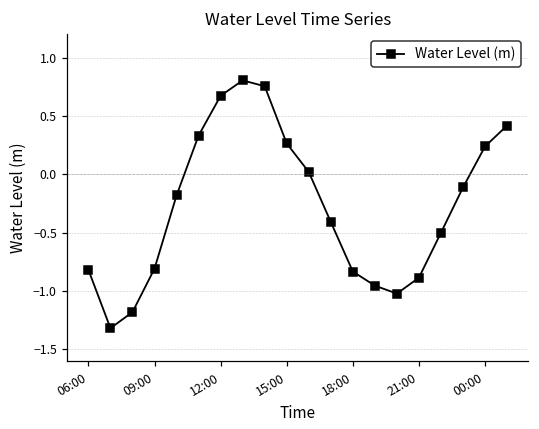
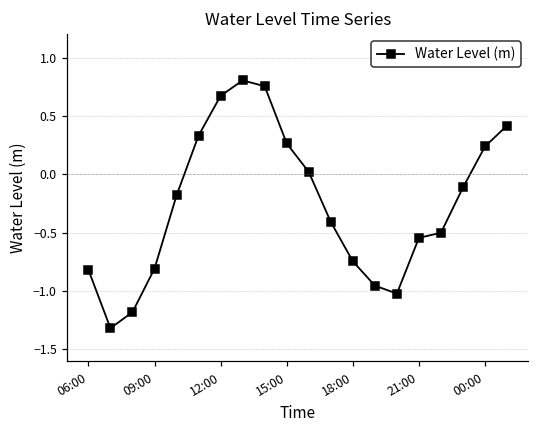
  {
    "06:00": -0.82,
    "09:00": -0.81,
    "12:00": 0.67,
    "15:00": 0.27,
-   "18:00": -0.83,
-   "21:00": -0.89,
+   "18:00": -0.75,
+   "21:00": -0.54,
    "00:00": 0.24
  }
